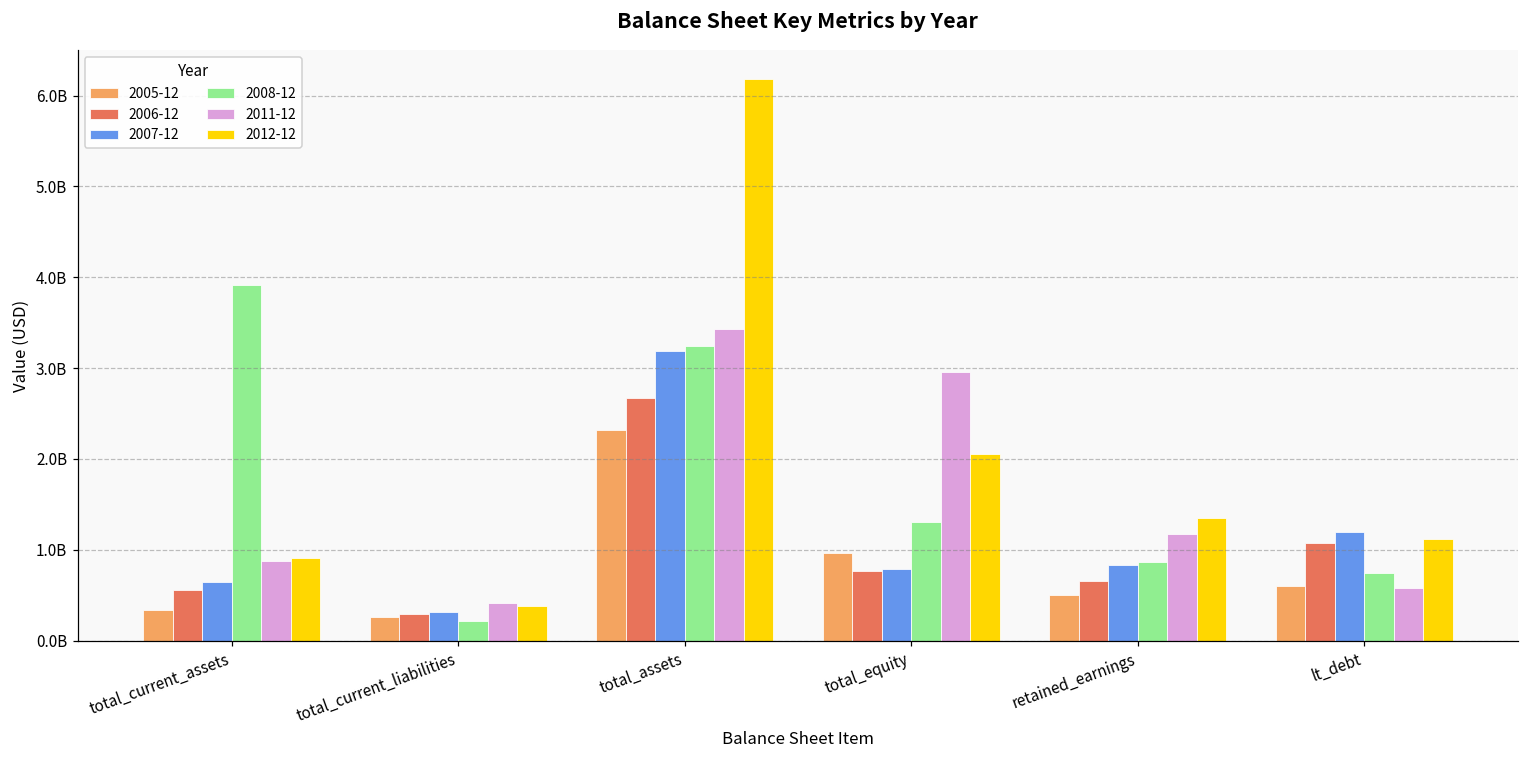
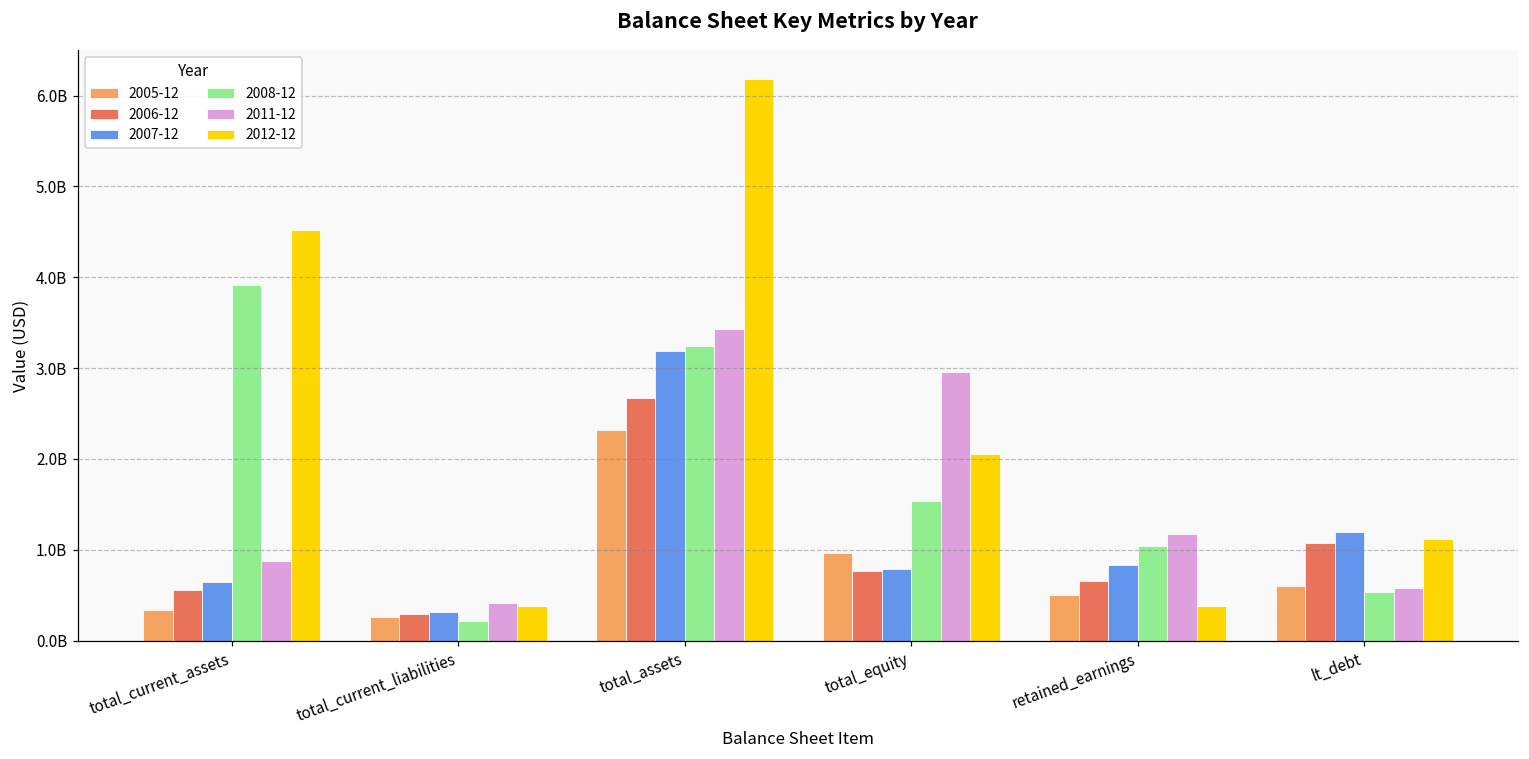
  {
    "2007-12": {
      "total_current_assets": 600000000,
      "total_current_liabilities": 300000000,
      "total_assets": 3200000000,
      "total_equity": 800000000,
      "retained_earnings": 800000000,
      "lt_debt": 1200000000
    },
    "2008-12": {
      "total_current_assets": 3900000000,
      "total_current_liabilities": 200000000,
      "total_assets": 3200000000,
-     "total_equity": 1300000000,
-     "retained_earnings": 900000000,
-     "lt_debt": 700000000
+     "total_equity": 1500000000,
+     "retained_earnings": 1000000000,
+     "lt_debt": 500000000
    },
    "2011-12": {
      "total_current_assets": 900000000,
      "total_current_liabilities": 400000000,
      "total_assets": 3400000000,
      "total_equity": 3000000000,
      "retained_earnings": 1200000000,
      "lt_debt": 600000000
    },
    "2012-12": {
-     "total_current_assets": 900000000,
+     "total_current_assets": 4500000000,
      "total_current_liabilities": 400000000,
      "total_assets": 6200000000,
      "total_equity": 2100000000,
-     "retained_earnings": 1400000000,
+     "retained_earnings": 400000000,
      "lt_debt": 1100000000
    }
  }
